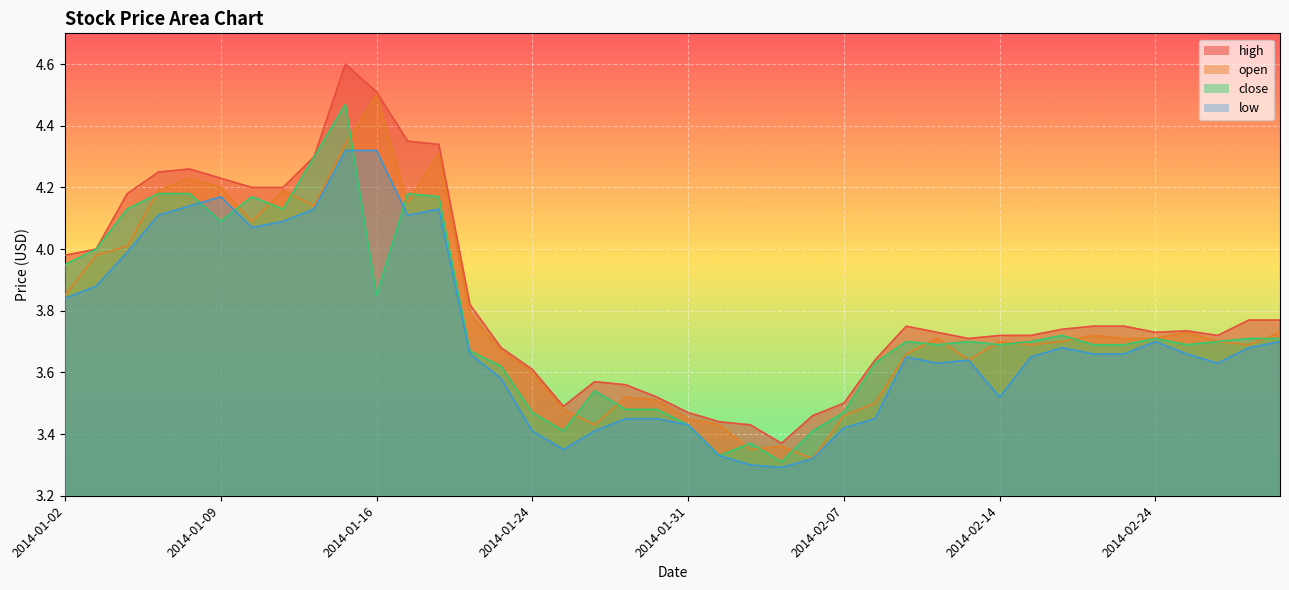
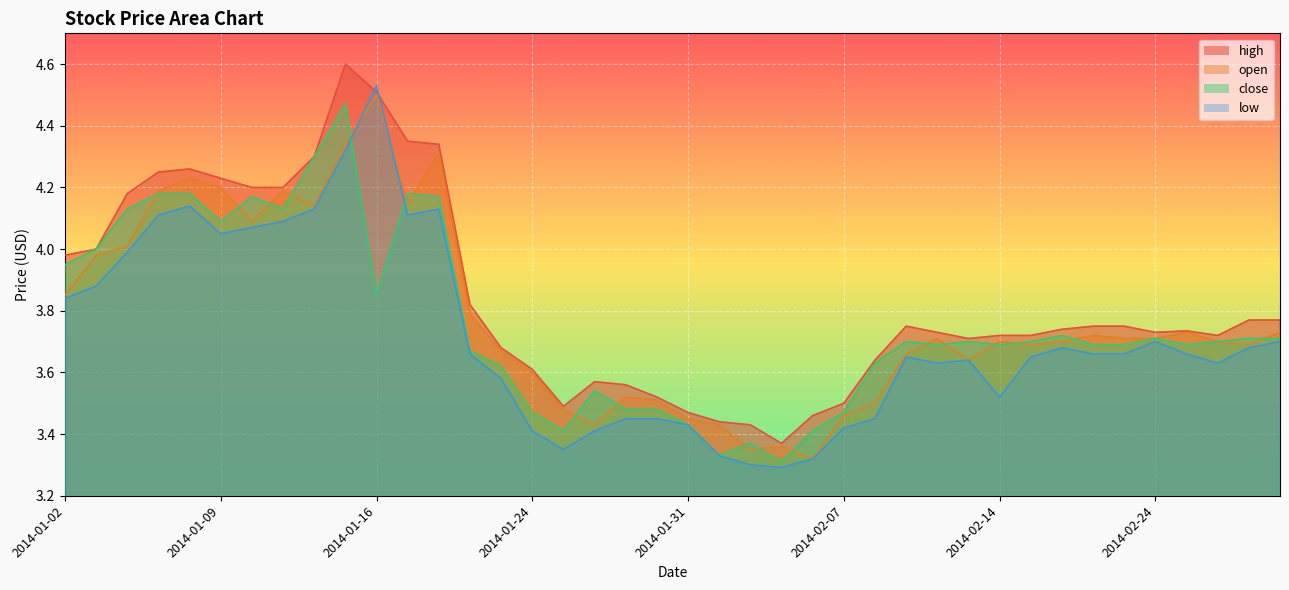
  {
    "close": {
      "2014-01-02": 3.95,
      "2014-01-09": 4.09,
      "2014-01-16": 3.85,
      "2014-01-24": 3.47,
      "2014-02-07": 3.47,
      "2014-02-14": 3.69
    },
    "low": {
      "2014-01-02": 3.84,
-     "2014-01-09": 4.17,
-     "2014-01-16": 4.32,
+     "2014-01-09": 4.05,
+     "2014-01-16": 4.53,
      "2014-01-24": 3.41,
      "2014-02-07": 3.42,
      "2014-02-14": 3.52,
      "2014-02-24": 3.70
    }
  }
